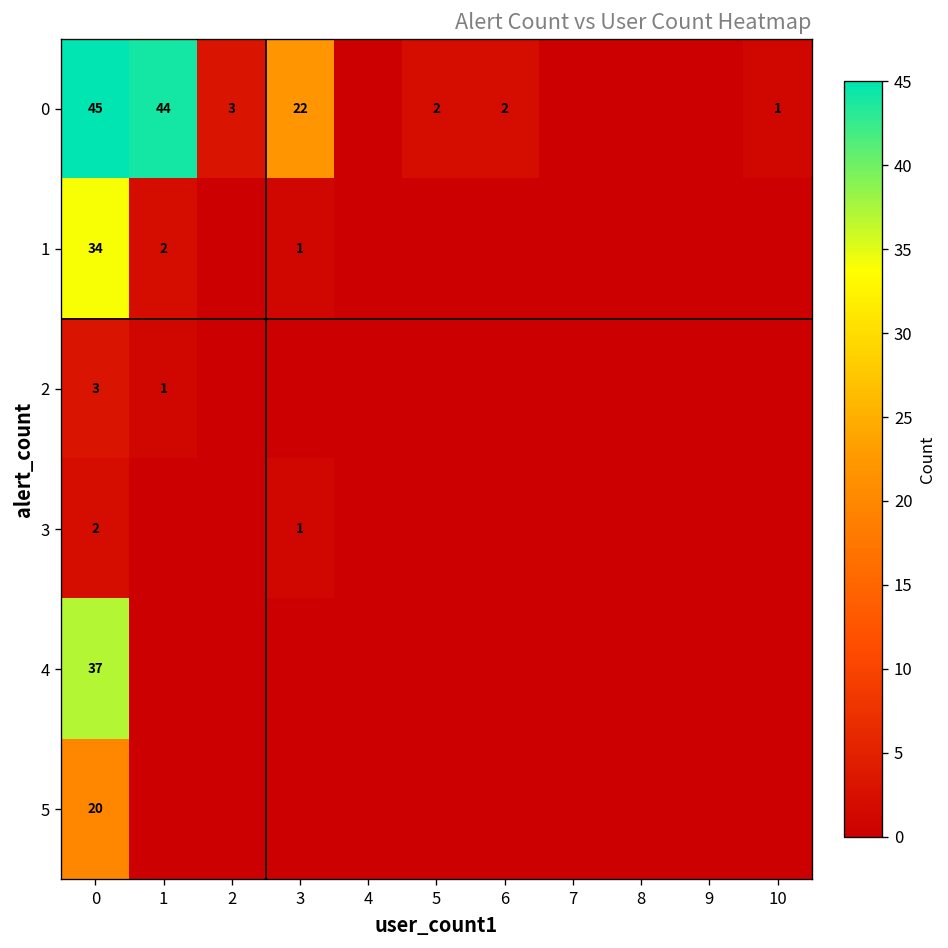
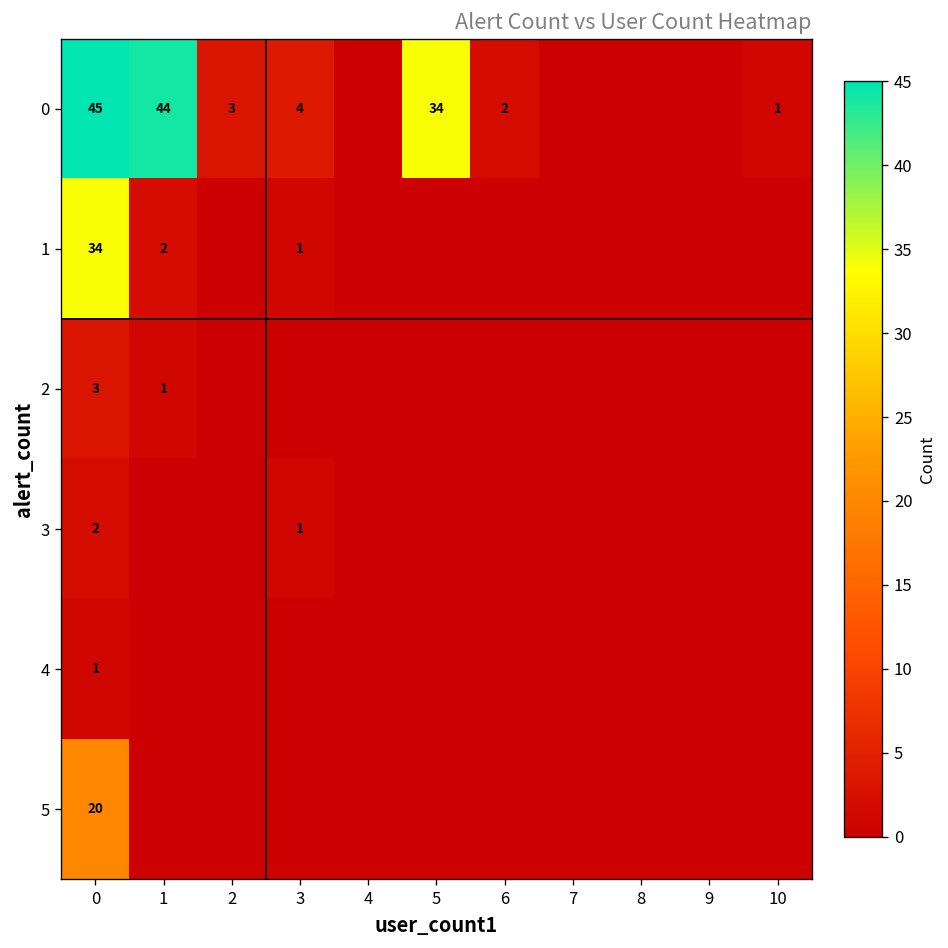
  {
    "0": {
      "0": 45,
      "1": 44,
      "2": 3,
-     "3": 22,
-     "5": 2,
+     "3": 4,
+     "5": 34,
      "6": 2,
      "10": 1
    },
    "1": {
      "0": 34,
      "1": 2,
      "3": 1
    },
    "2": {
      "0": 3,
      "1": 1
    },
    "3": {
      "0": 2,
      "3": 1
    },
    "4": {
-     "0": 37
+     "0": 1
    },
    "5": {
      "0": 20
    }
  }
